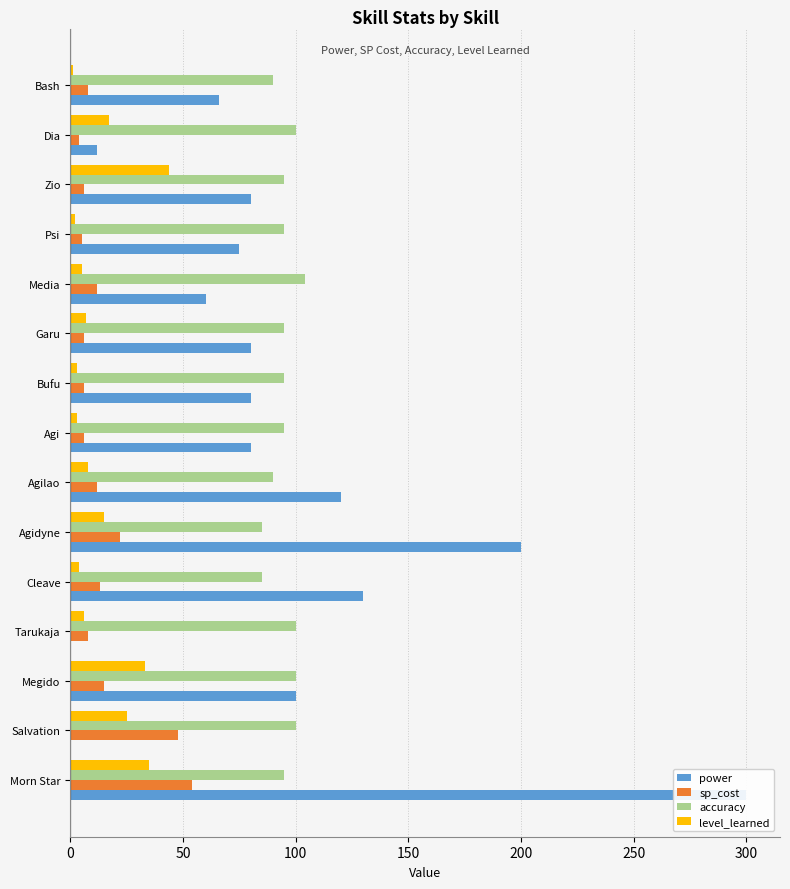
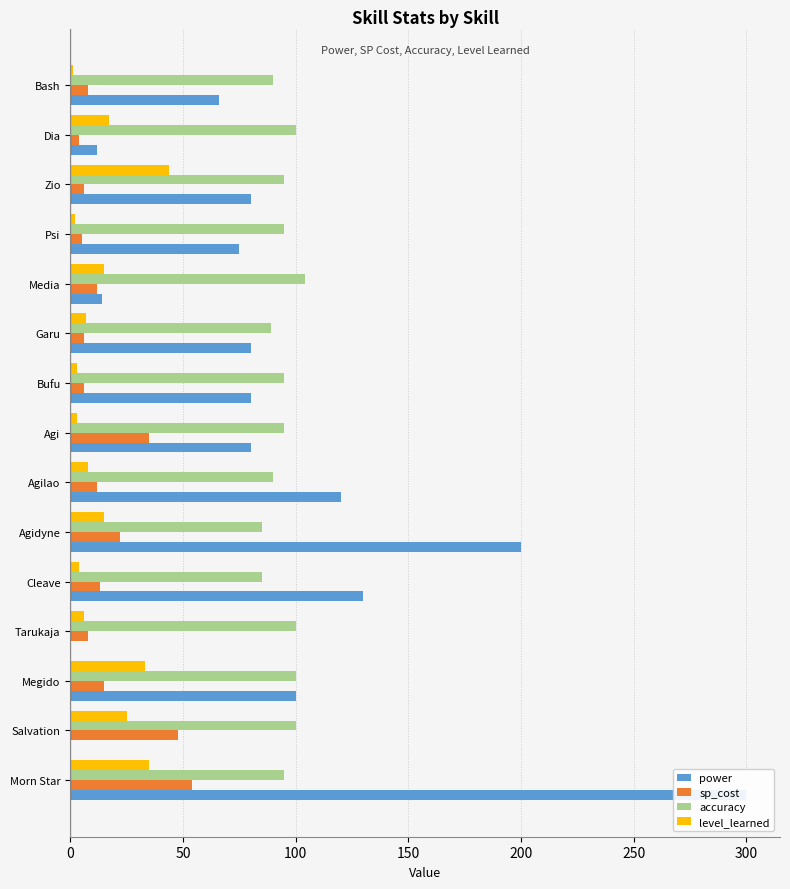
  {
    "power": {
      "Bash": 66,
      "Dia": 12,
      "Zio": 80,
      "Psi": 75,
-     "Media": 60,
+     "Media": 14,
      "Garu": 80,
      "Bufu": 80,
      "Agi": 80,
      "Agilao": 120,
      "Agidyne": 200,
      "Cleave": 130,
      "Tarukaja": 0,
      "Megido": 100,
      "Salvation": 0
    },
    "sp_cost": {
      "Bash": 8,
      "Dia": 4,
      "Zio": 6,
      "Psi": 5,
      "Media": 12,
      "Garu": 6,
      "Bufu": 6,
-     "Agi": 6,
+     "Agi": 35,
      "Agilao": 12,
      "Agidyne": 22,
      "Cleave": 13,
      "Tarukaja": 8,
      "Megido": 15,
      "Salvation": 48,
      "Morn Star": 54
    },
    "accuracy": {
      "Bash": 90,
      "Dia": 100,
      "Zio": 95,
      "Psi": 95,
      "Media": 104,
-     "Garu": 95,
+     "Garu": 89,
      "Bufu": 95,
      "Agi": 95,
      "Agilao": 90,
      "Agidyne": 85,
      "Cleave": 85,
      "Tarukaja": 100,
      "Megido": 100,
      "Salvation": 100,
      "Morn Star": 95
    },
    "level_learned": {
      "Dia": 17,
      "Zio": 44,
      "Psi": 2,
-     "Media": 5,
+     "Media": 15,
      "Garu": 7,
      "Bufu": 3,
      "Agi": 3,
      "Agilao": 8,
      "Agidyne": 15,
      "Cleave": 4,
      "Tarukaja": 6,
      "Megido": 33,
      "Salvation": 25,
      "Morn Star": 35
    }
  }
